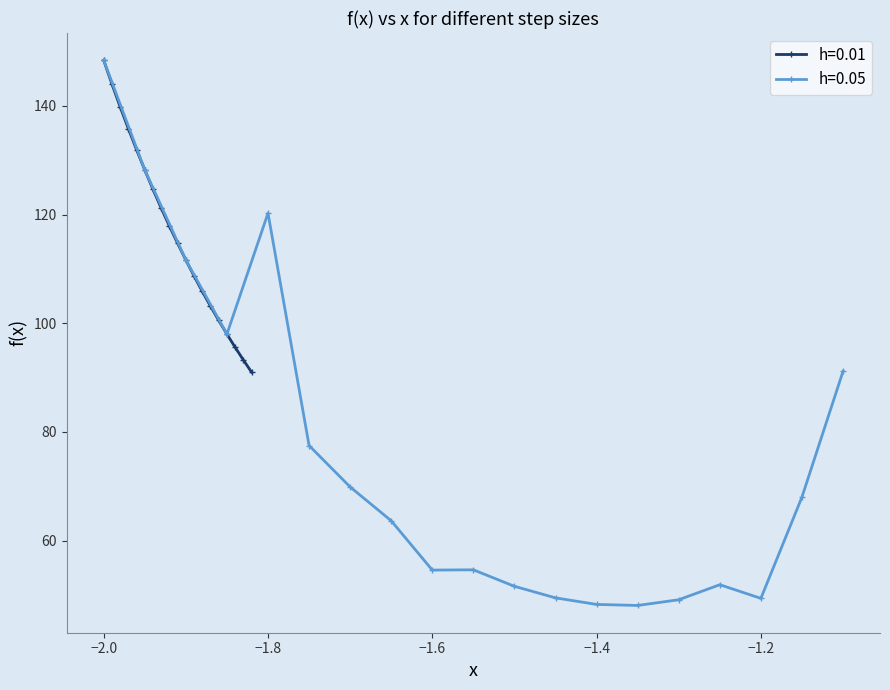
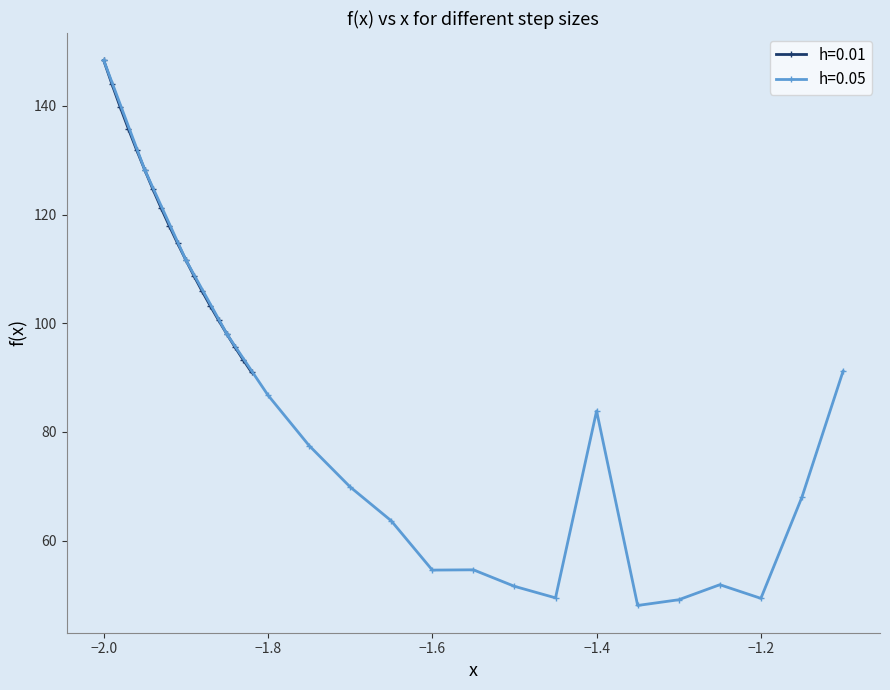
  {
    "h=0.05": {
-     "−1.8": 120,
+     "−1.8": 87,
      "−1.6": 55,
-     "−1.4": 48,
+     "−1.4": 84,
      "−1.2": 49
    }
  }
